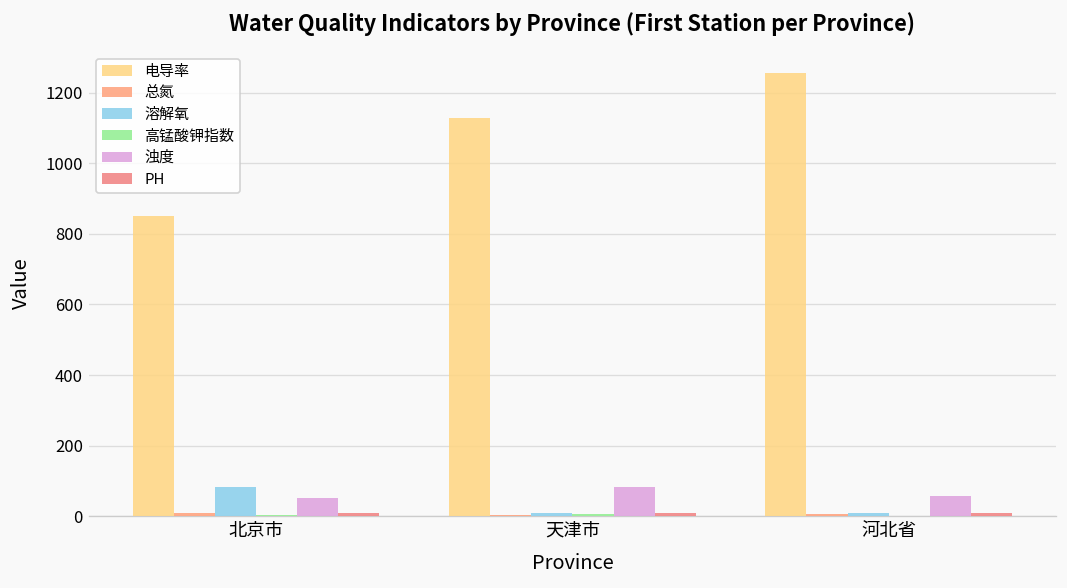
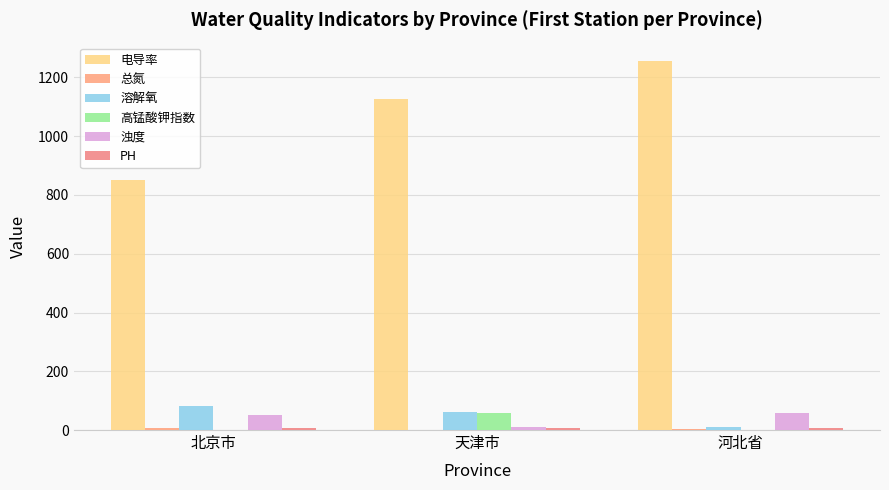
  {
    "溶解氧": {
      "北京市": 80,
-     "天津市": 10,
+     "天津市": 60,
      "河北省": 10
    },
    "高锰酸钾指数": {
-     "天津市": 10
+     "天津市": 60
    },
    "浊度": {
      "北京市": 50,
-     "天津市": 80,
+     "天津市": 10,
      "河北省": 60
    }
  }
